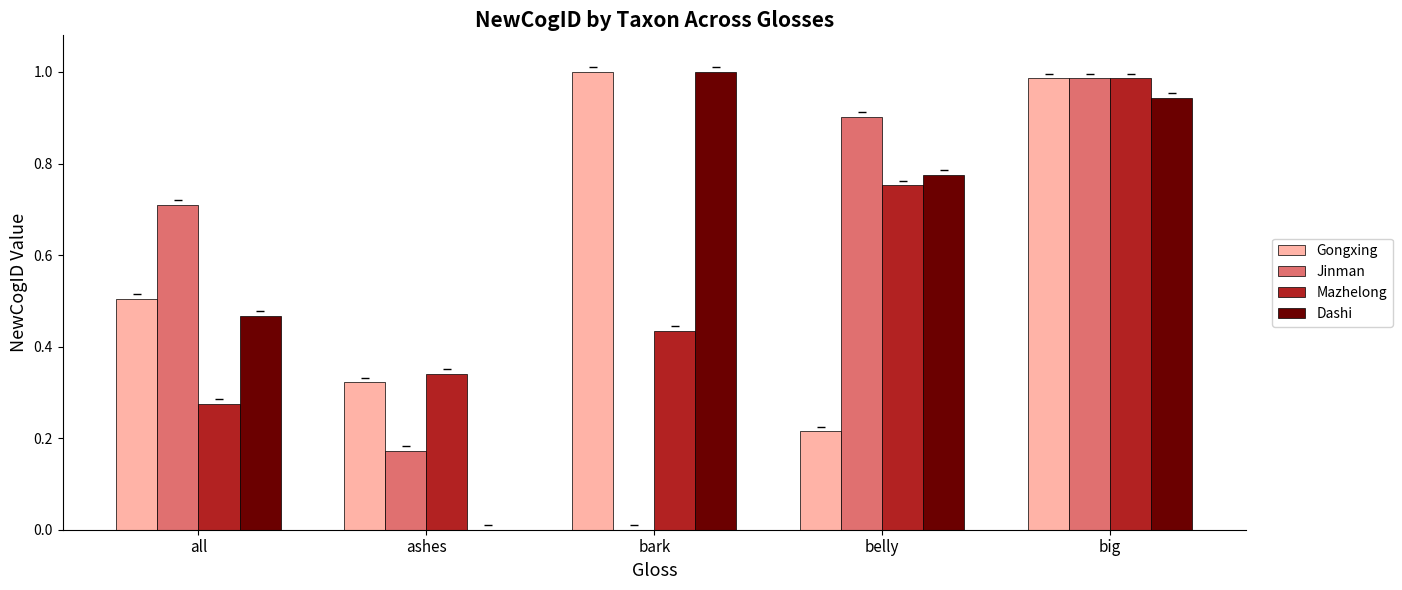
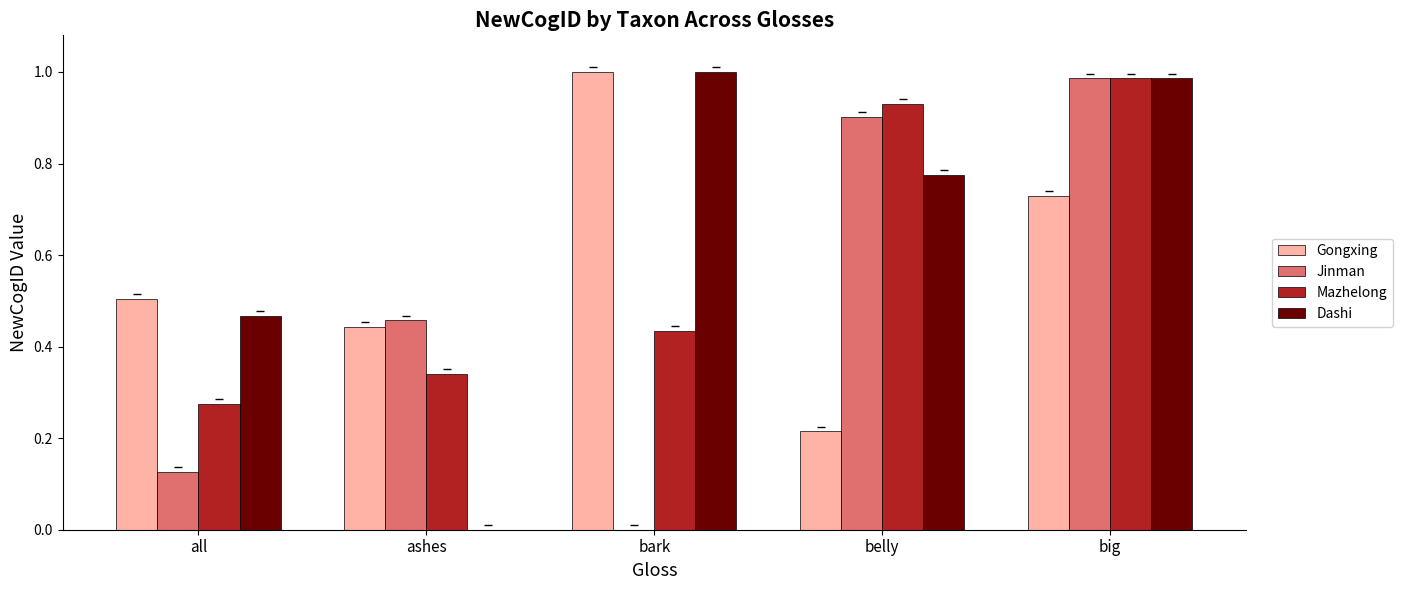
  {
    "Gongxing": {
      "all": 0.50,
-     "ashes": 0.32,
+     "ashes": 0.44,
      "bark": 1.00,
      "belly": 0.21,
-     "big": 0.99
+     "big": 0.73
    },
    "Jinman": {
-     "all": 0.71,
-     "ashes": 0.17,
+     "all": 0.13,
+     "ashes": 0.46,
      "bark": 0.00,
      "belly": 0.90,
      "big": 0.99
    },
    "Mazhelong": {
      "all": 0.28,
      "ashes": 0.34,
      "bark": 0.43,
-     "belly": 0.75,
+     "belly": 0.93,
      "big": 0.99
    },
    "Dashi": {
      "all": 0.47,
      "ashes": 0.00,
      "bark": 1.00,
      "belly": 0.78,
-     "big": 0.94
+     "big": 0.99
    }
  }
